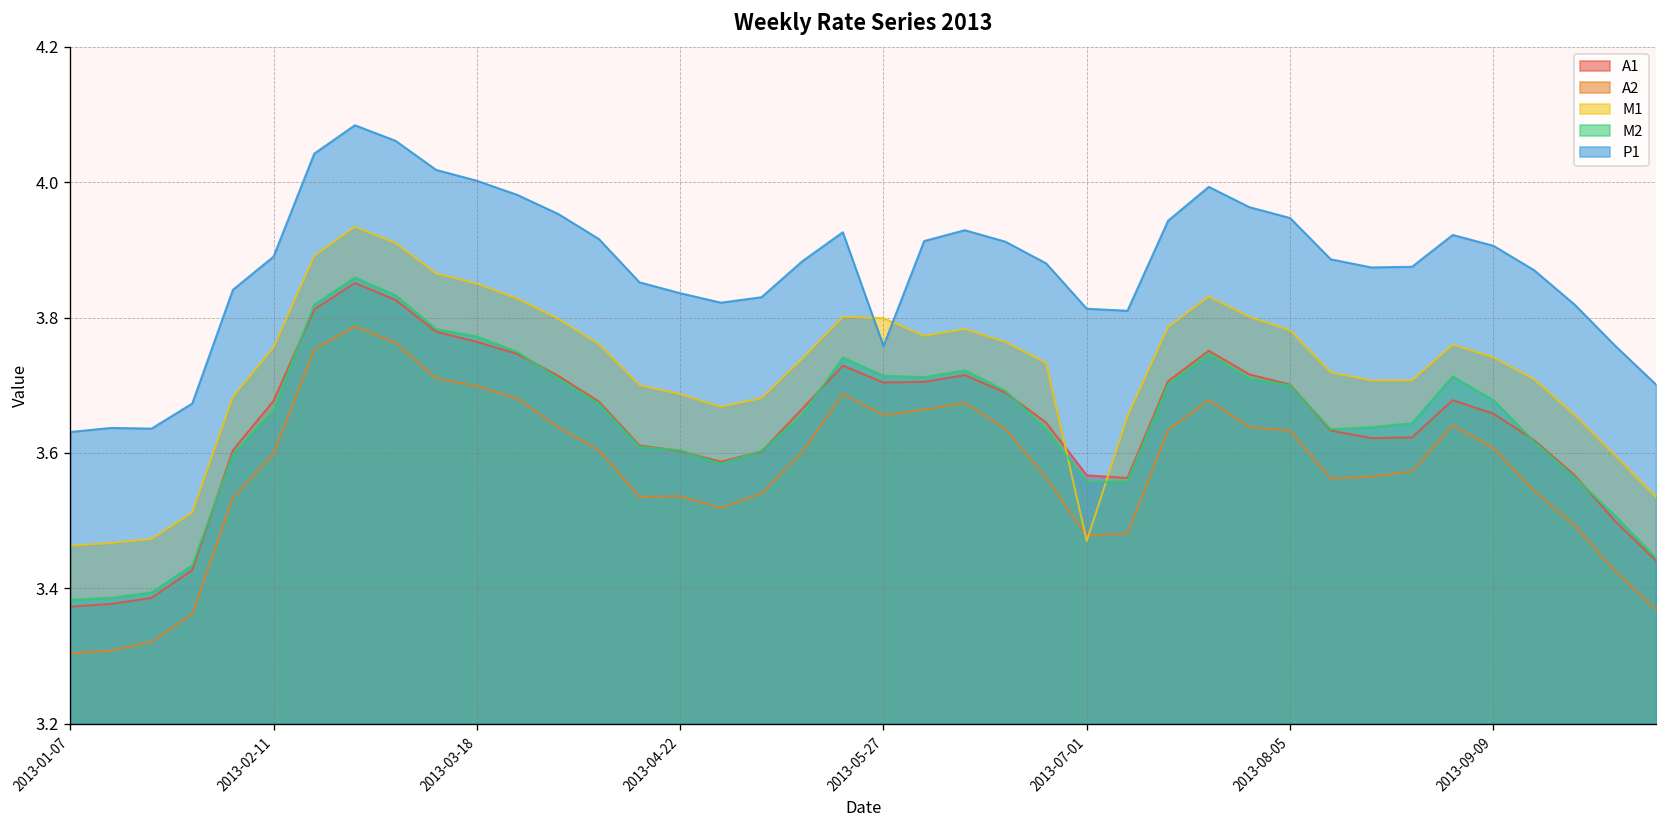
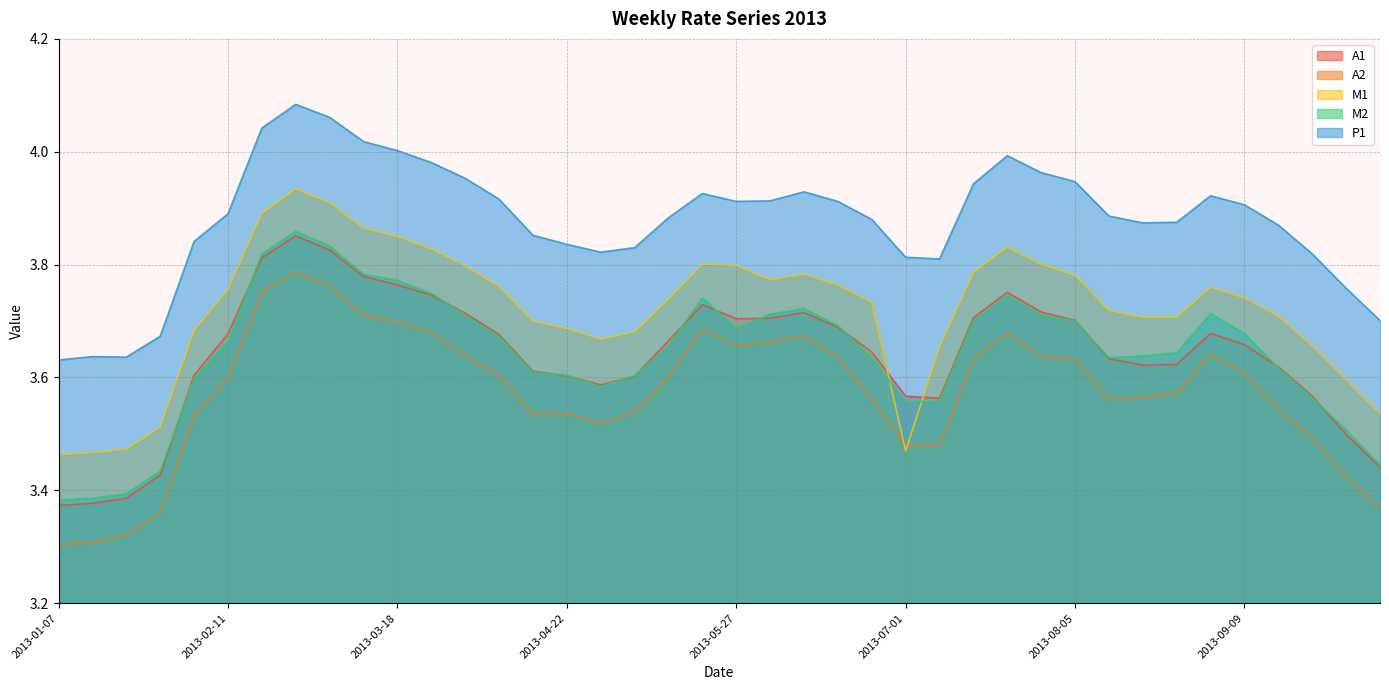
  {
    "M1": {
      "2013-01-07": 3.46,
      "2013-02-11": 3.76,
      "2013-03-18": 3.85,
      "2013-04-22": 3.69,
      "2013-05-27": 3.80,
      "2013-07-01": 3.47,
      "2013-08-05": 3.78,
      "2013-09-09": 3.74
    },
    "M2": {
      "2013-01-07": 3.38,
      "2013-02-11": 3.66,
      "2013-03-18": 3.77,
-     "2013-05-27": 3.71,
+     "2013-05-27": 3.69,
      "2013-07-01": 3.56,
      "2013-09-09": 3.68
    },
    "P1": {
      "2013-01-07": 3.63,
      "2013-02-11": 3.89,
      "2013-03-18": 4.00,
      "2013-04-22": 3.84,
-     "2013-05-27": 3.76,
+     "2013-05-27": 3.91,
      "2013-07-01": 3.81,
      "2013-08-05": 3.95,
      "2013-09-09": 3.91
    }
  }
